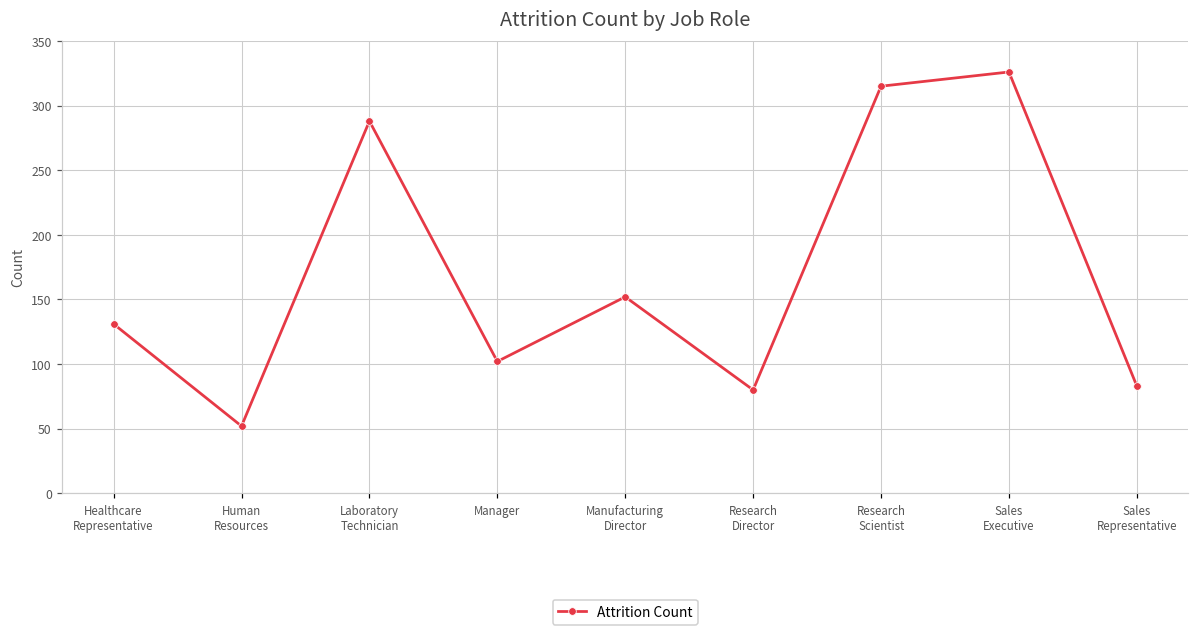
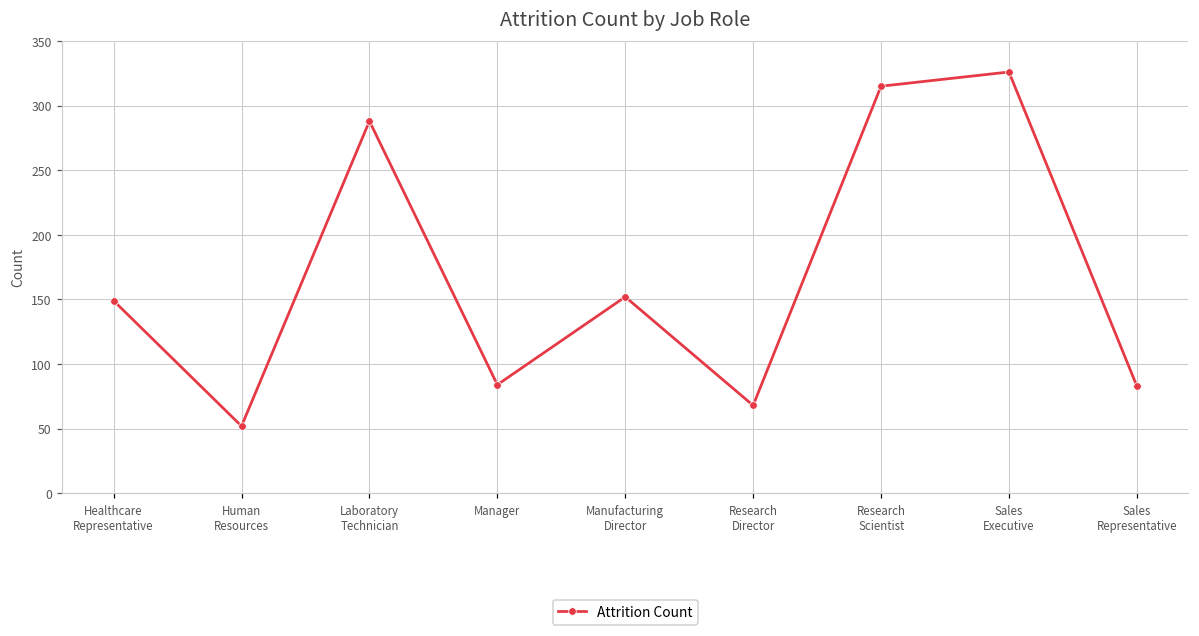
  {
-   "Healthcare Representative": 131,
+   "Healthcare Representative": 149,
    "Human Resources": 52,
    "Laboratory Technician": 288,
-   "Manager": 102,
+   "Manager": 84,
    "Manufacturing Director": 152,
-   "Research Director": 80,
+   "Research Director": 68,
    "Research Scientist": 315,
    "Sales Executive": 326,
    "Sales Representative": 83
  }
